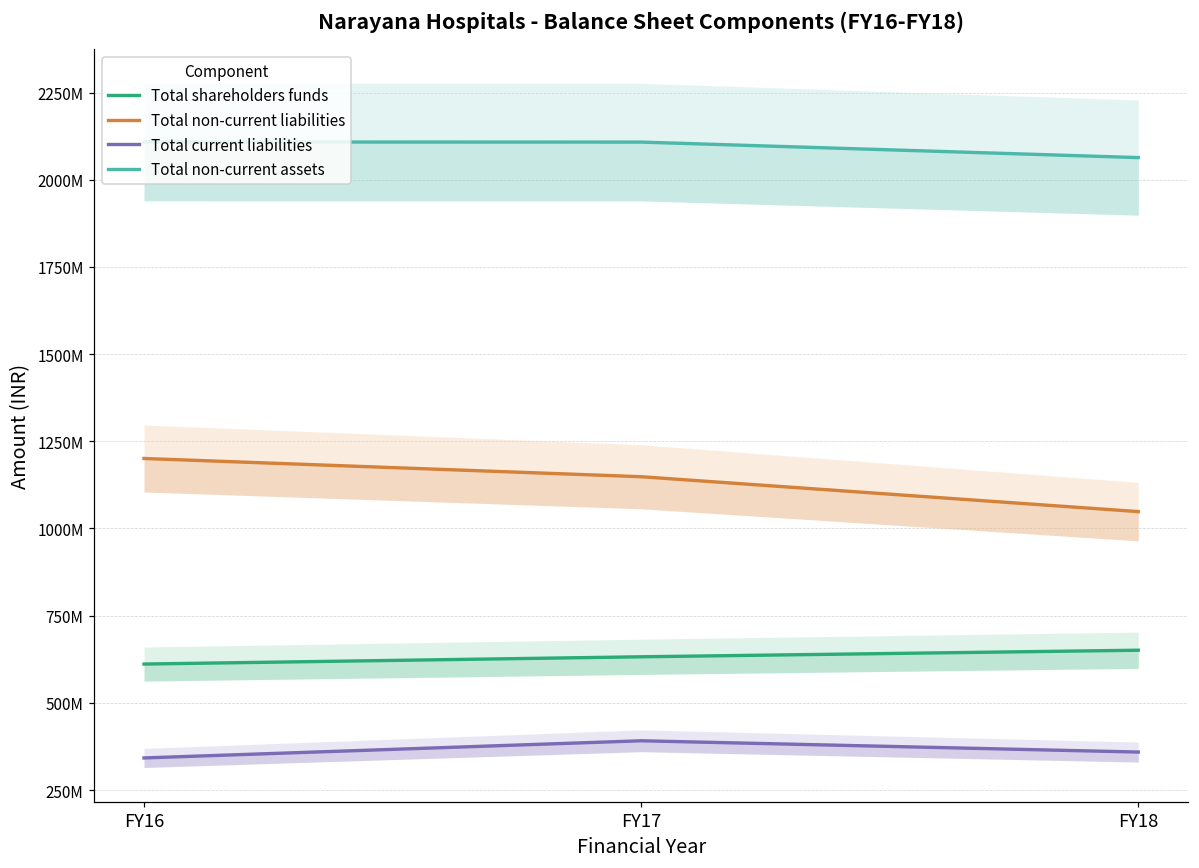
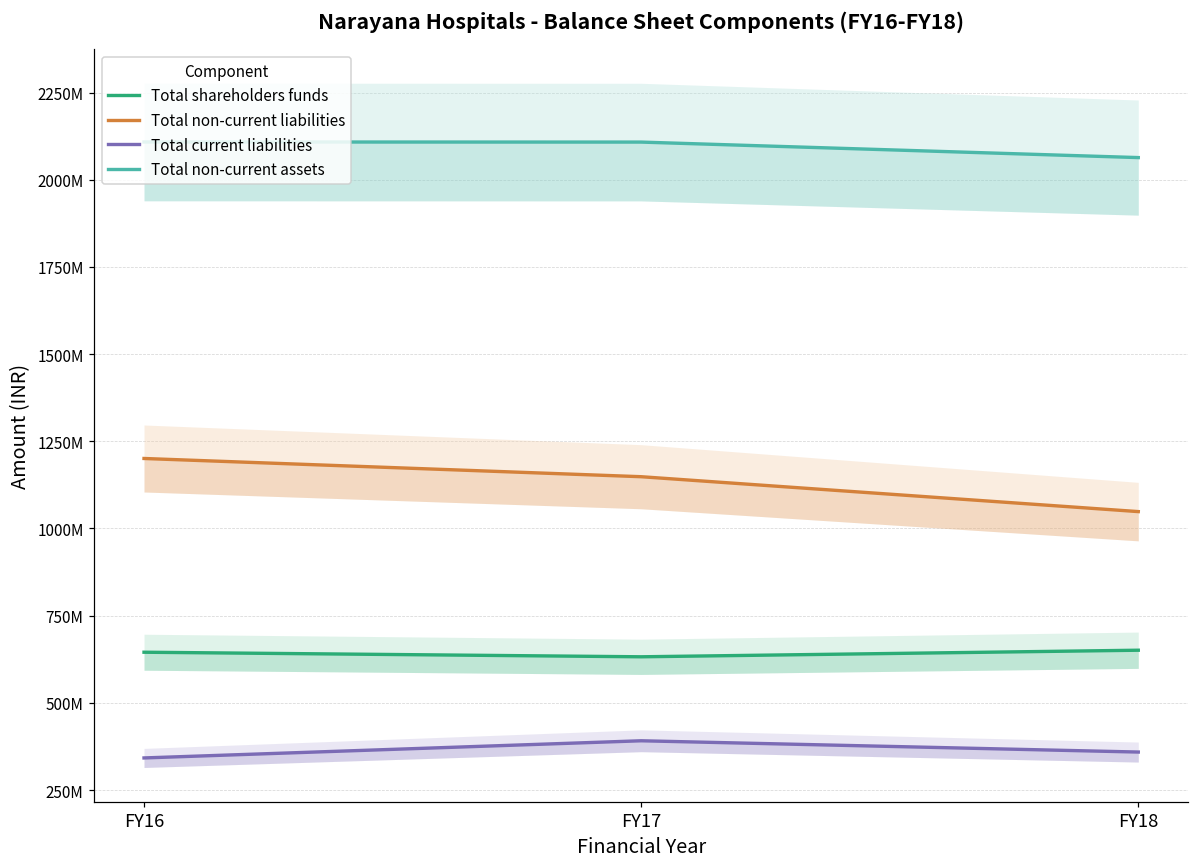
  {
    "Total shareholders funds": {
-     "FY16": 610000000,
+     "FY16": 650000000,
      "FY17": 630000000,
      "FY18": 650000000
    },
    "Total non-current liabilities": {
      "FY16": 1200000000,
      "FY17": 1150000000,
      "FY18": 1050000000
    },
    "Total current liabilities": {
      "FY16": 340000000,
      "FY17": 390000000,
      "FY18": 360000000
    },
    "Total non-current assets": {
      "FY17": 2110000000,
      "FY18": 2060000000
    }
  }
